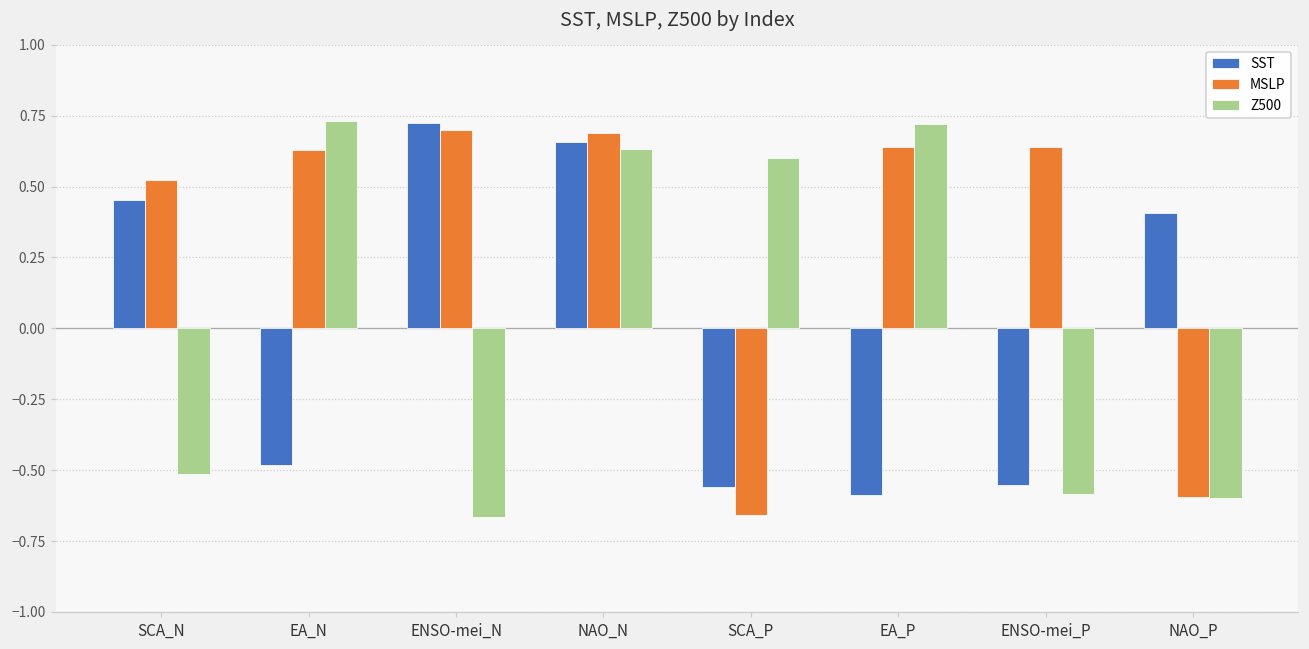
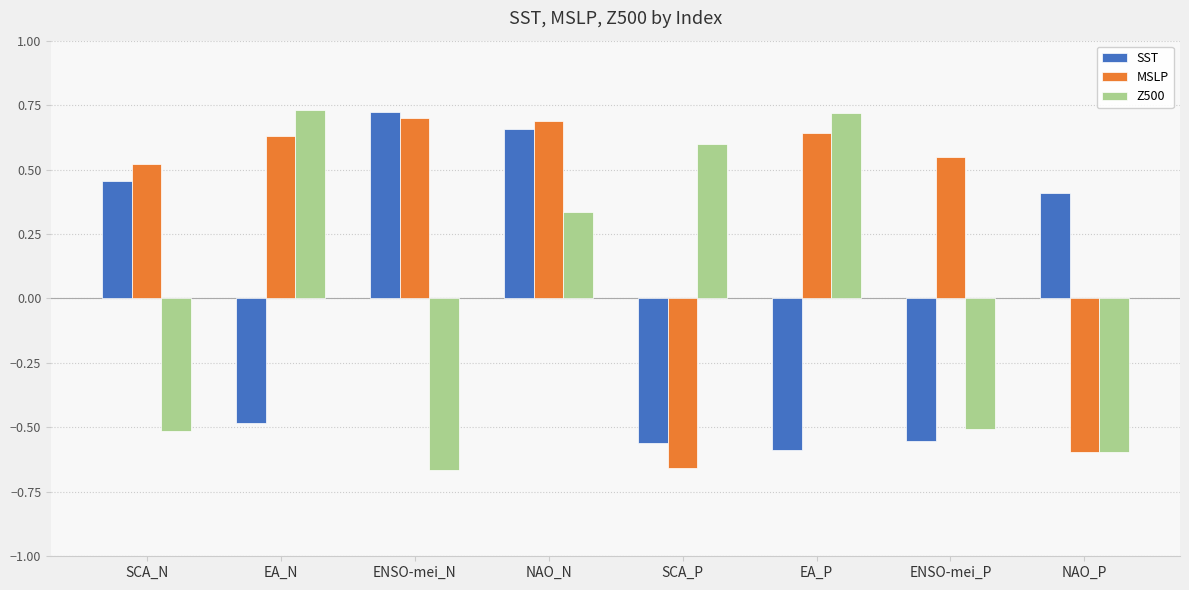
  {
    "SST": {
      "SCA_N": 0.45,
      "EA_N": -0.48,
      "ENSO-mei_N": 0.72,
      "NAO_N": 0.66,
      "SCA_P": -0.56,
      "EA_P": -0.59,
      "ENSO-mei_P": -0.55,
      "NAO_P": 0.41
    },
    "MSLP": {
      "SCA_N": 0.52,
      "EA_N": 0.63,
      "ENSO-mei_N": 0.70,
      "NAO_N": 0.69,
      "SCA_P": -0.66,
      "EA_P": 0.64,
-     "ENSO-mei_P": 0.64,
+     "ENSO-mei_P": 0.55,
      "NAO_P": -0.59
    },
    "Z500": {
      "SCA_N": -0.52,
      "EA_N": 0.73,
      "ENSO-mei_N": -0.67,
-     "NAO_N": 0.63,
+     "NAO_N": 0.34,
      "SCA_P": 0.60,
      "EA_P": 0.72,
-     "ENSO-mei_P": -0.59,
+     "ENSO-mei_P": -0.51,
      "NAO_P": -0.60
    }
  }
